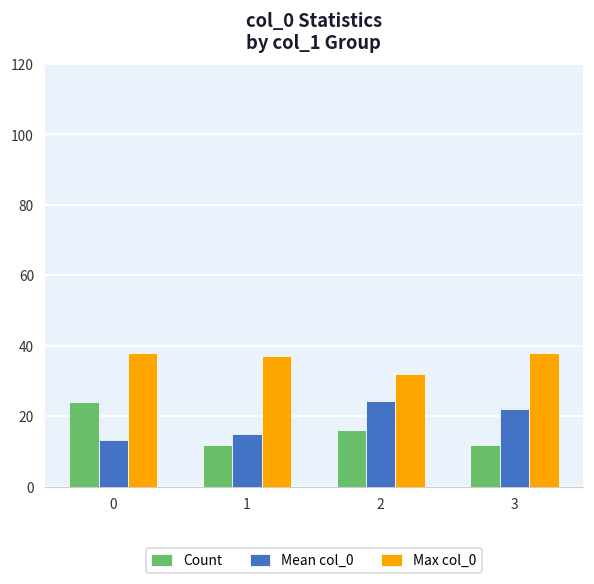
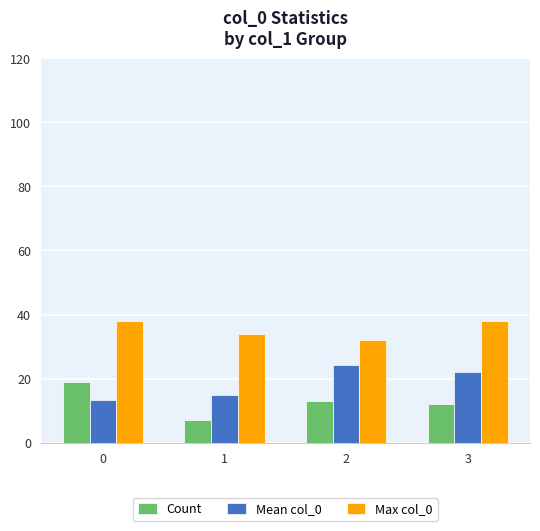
  {
    "Count": {
-     "0": 24,
-     "1": 12,
-     "2": 16,
+     "0": 19,
+     "1": 7,
+     "2": 13,
      "3": 12
    },
    "Mean col_0": {
      "0": 13,
      "1": 15,
      "2": 24,
      "3": 22
    },
    "Max col_0": {
      "0": 38,
-     "1": 37,
+     "1": 34,
      "2": 32,
      "3": 38
    }
  }
